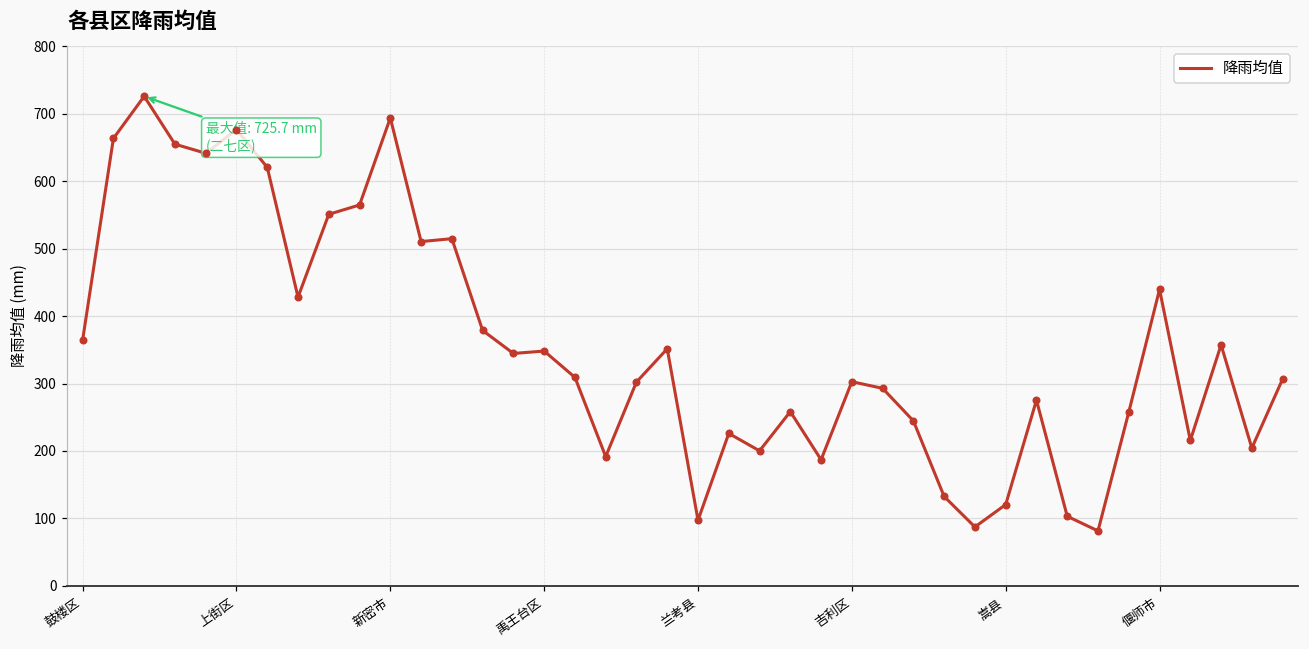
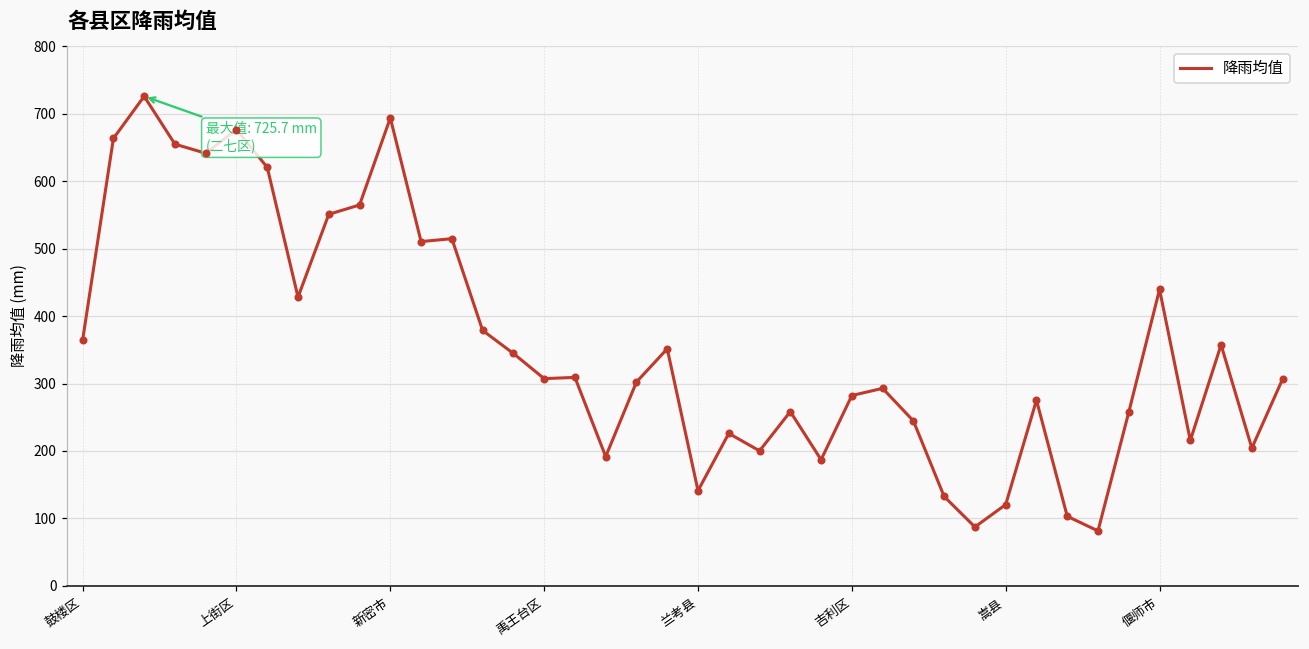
  {
    "鼓楼区": 360,
    "新密市": 690,
-   "禹王台区": 350,
-   "兰考县": 100,
-   "吉利区": 300,
+   "禹王台区": 310,
+   "兰考县": 140,
+   "吉利区": 280,
    "嵩县": 120,
    "偃师市": 440
  }
